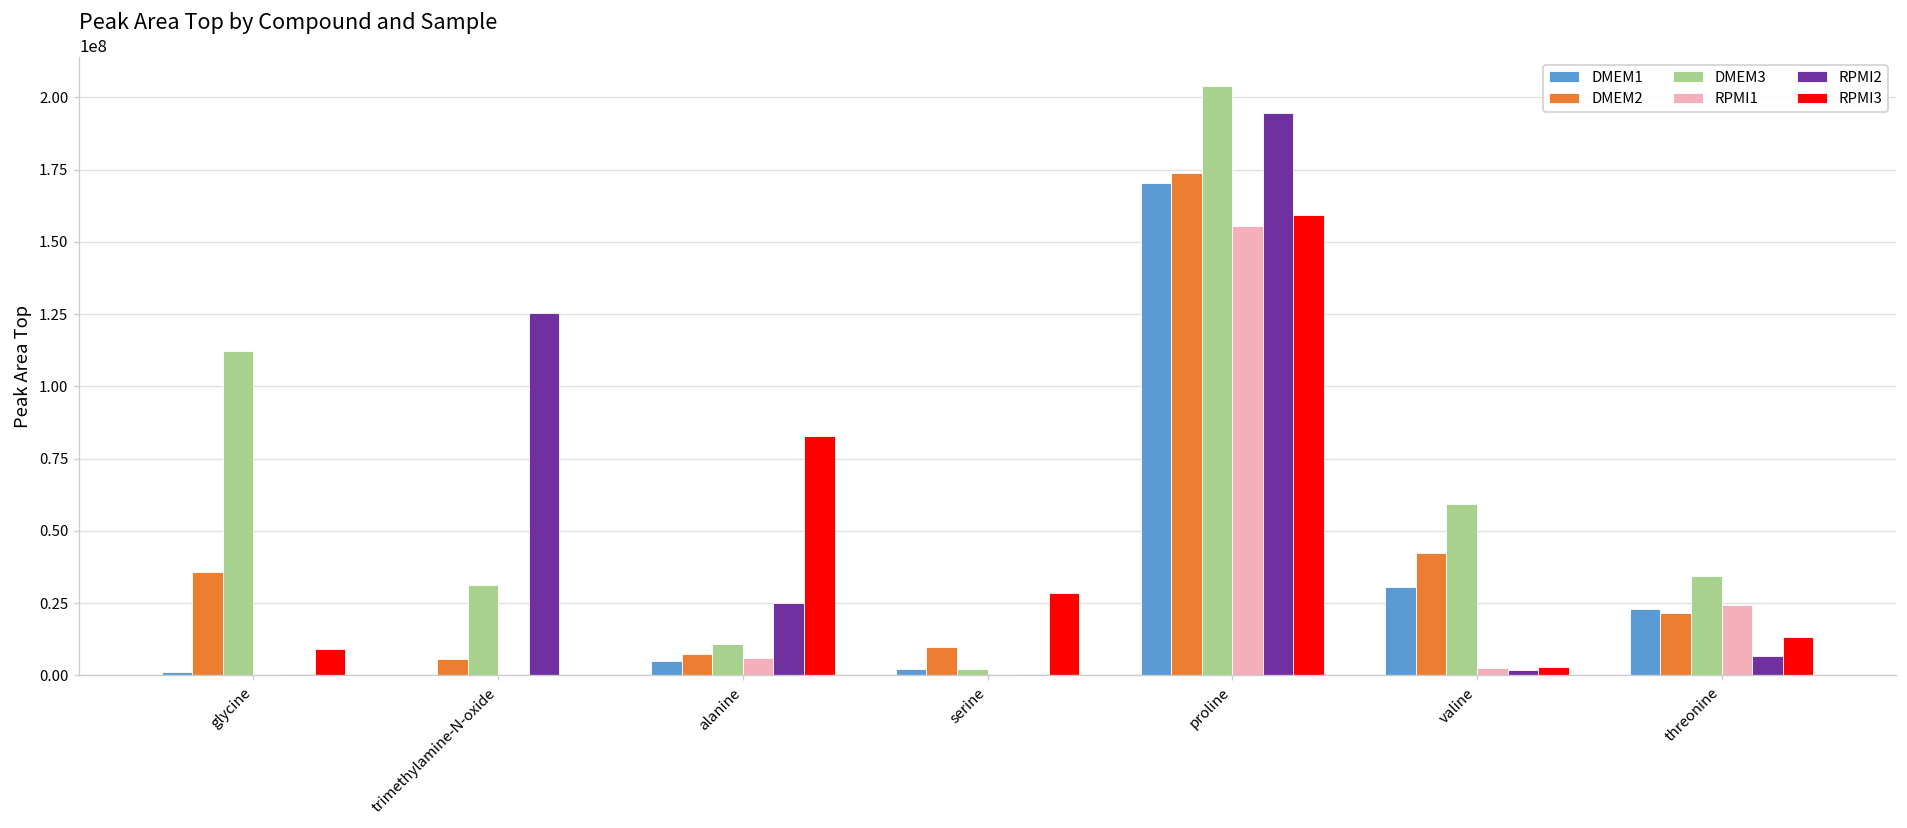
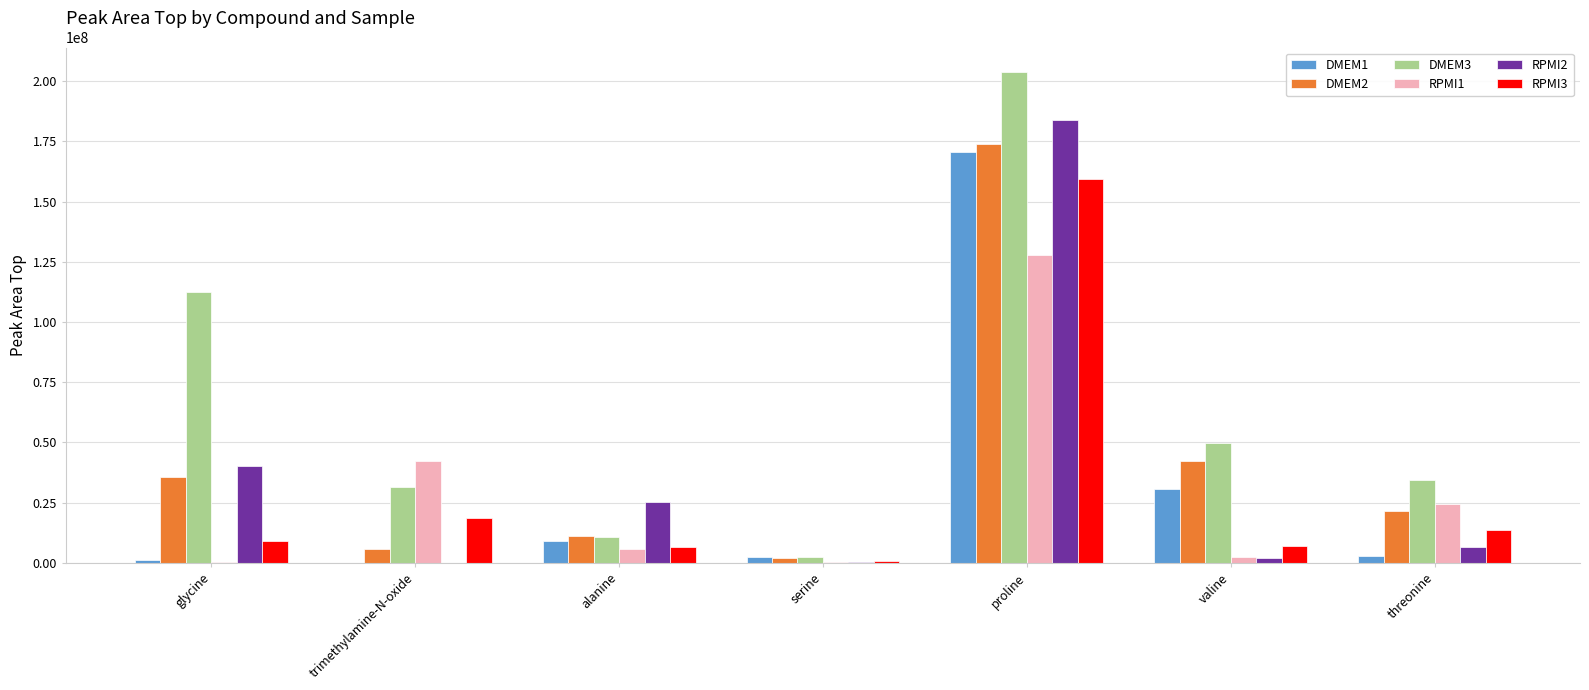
  {
    "DMEM1": {
      "glycine": 1000000,
-     "alanine": 5000000,
+     "alanine": 9000000,
      "serine": 2000000,
      "proline": 170000000,
      "valine": 30000000,
-     "threonine": 23000000
+     "threonine": 3000000
    },
    "DMEM2": {
      "glycine": 36000000,
      "trimethylamine-N-oxide": 6000000,
-     "alanine": 7000000,
-     "serine": 10000000,
+     "alanine": 11000000,
+     "serine": 2000000,
      "proline": 174000000,
      "valine": 42000000,
      "threonine": 22000000
    },
    "DMEM3": {
      "glycine": 112000000,
      "trimethylamine-N-oxide": 31000000,
      "alanine": 11000000,
      "serine": 2000000,
      "proline": 204000000,
-     "valine": 59000000,
+     "valine": 50000000,
      "threonine": 34000000
    },
    "RPMI1": {
-     "trimethylamine-N-oxide": 0,
+     "trimethylamine-N-oxide": 42000000,
      "alanine": 6000000,
-     "proline": 156000000,
+     "proline": 128000000,
      "valine": 2000000,
      "threonine": 24000000
    },
    "RPMI2": {
-     "glycine": 0,
-     "trimethylamine-N-oxide": 125000000,
+     "glycine": 40000000,
+     "trimethylamine-N-oxide": 0,
      "alanine": 25000000,
-     "proline": 194000000,
+     "proline": 184000000,
      "valine": 2000000,
      "threonine": 7000000
    },
    "RPMI3": {
      "glycine": 9000000,
-     "trimethylamine-N-oxide": 0,
-     "alanine": 83000000,
-     "serine": 29000000,
+     "trimethylamine-N-oxide": 19000000,
+     "alanine": 7000000,
+     "serine": 1000000,
      "proline": 159000000,
-     "valine": 3000000,
+     "valine": 7000000,
      "threonine": 13000000
    }
  }
